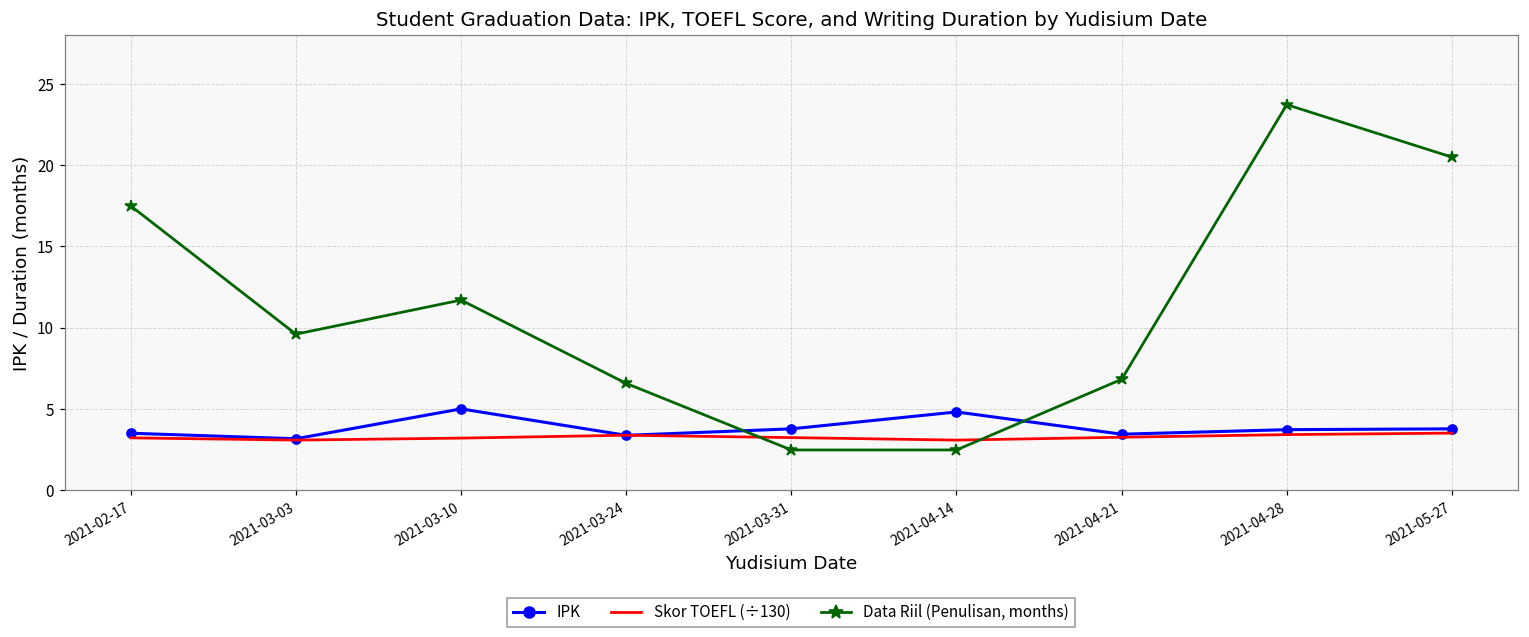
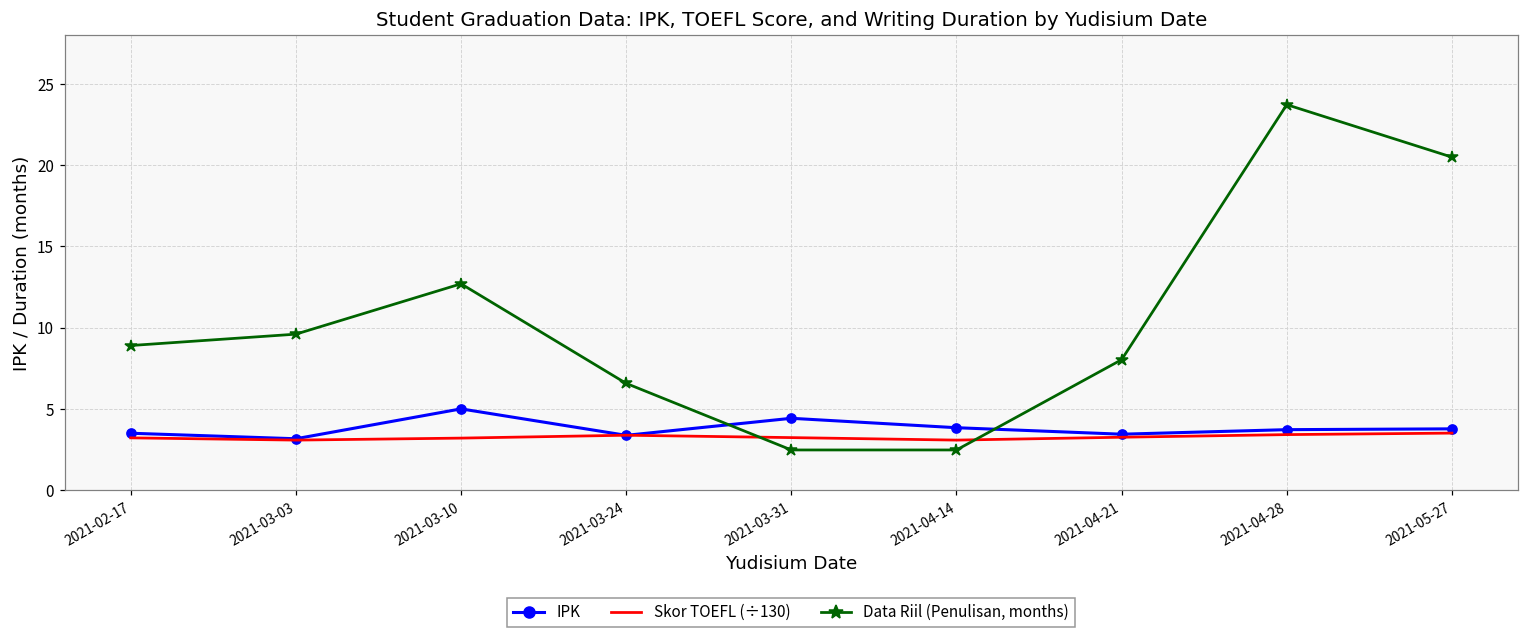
  {
    "IPK": {
      "2021-02-17": 3.5,
      "2021-03-10": 5.0,
-     "2021-03-31": 3.8,
-     "2021-04-14": 4.8,
+     "2021-03-31": 4.4,
+     "2021-04-14": 3.8,
      "2021-04-21": 3.4,
      "2021-04-28": 3.7,
      "2021-05-27": 3.8
    },
    "Skor TOEFL (÷130)": {
      "2021-02-17": 3.2,
      "2021-03-10": 3.2,
      "2021-03-31": 3.2,
      "2021-04-14": 3.1,
      "2021-04-21": 3.3,
      "2021-04-28": 3.4,
      "2021-05-27": 3.5
    },
    "Data Riil (Penulisan, months)": {
-     "2021-02-17": 17.5,
+     "2021-02-17": 8.9,
      "2021-03-03": 9.6,
-     "2021-03-10": 11.7,
+     "2021-03-10": 12.7,
      "2021-03-24": 6.6,
      "2021-03-31": 2.5,
      "2021-04-14": 2.5,
-     "2021-04-21": 6.8,
+     "2021-04-21": 8.0,
      "2021-04-28": 23.7,
      "2021-05-27": 20.5
    }
  }
